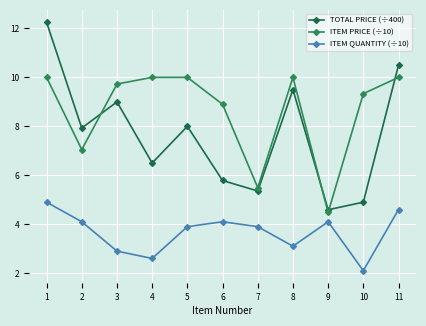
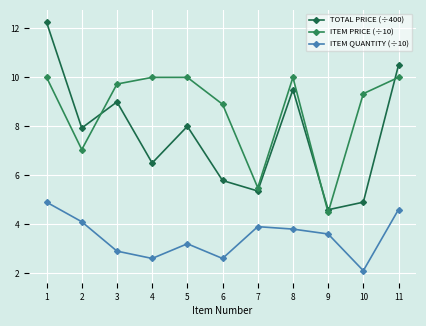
  {
    "ITEM QUANTITY (÷10)": {
      "1": 4.9,
      "2": 4.1,
      "3": 2.9,
      "4": 2.6,
-     "5": 3.9,
-     "6": 4.1,
+     "5": 3.2,
+     "6": 2.6,
      "7": 3.9,
-     "8": 3.1,
-     "9": 4.1,
+     "8": 3.8,
+     "9": 3.6,
      "10": 2.1,
      "11": 4.6
    }
  }
